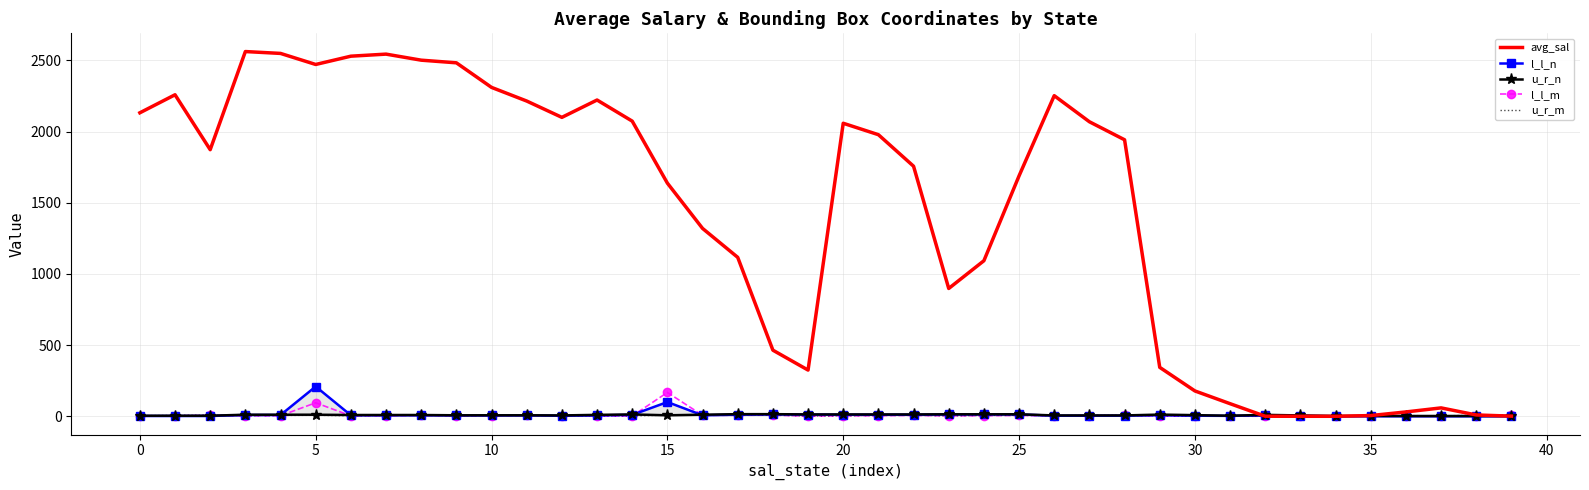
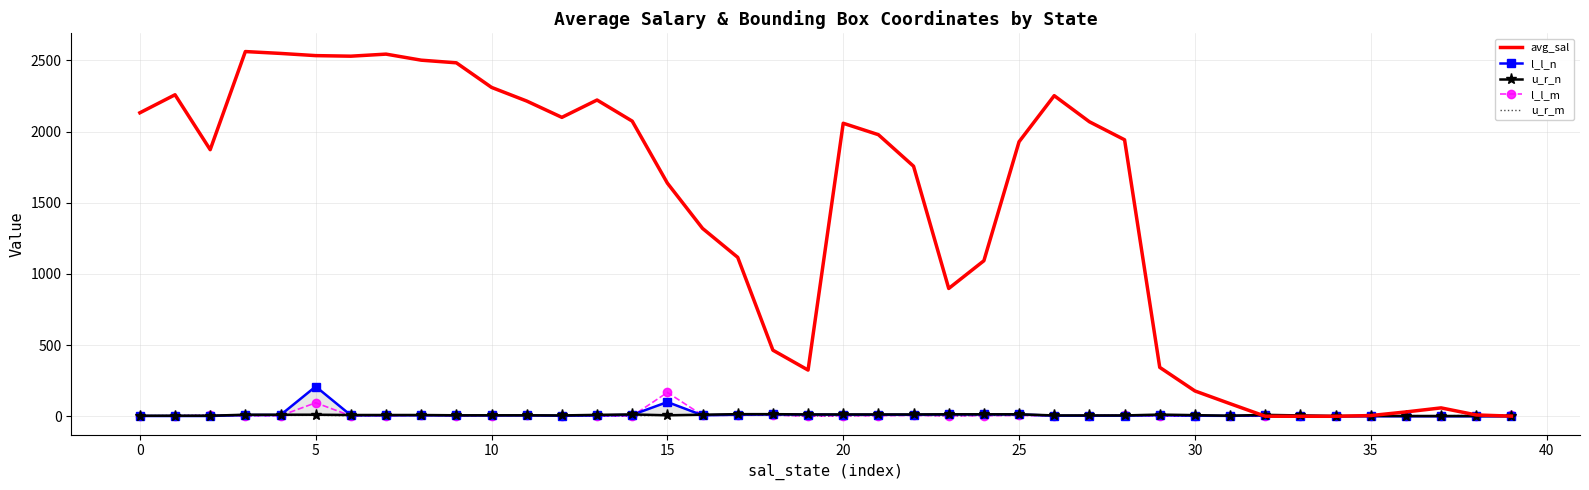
  {
    "avg_sal": {
      "0": 2130,
-     "5": 2470,
+     "5": 2530,
      "10": 2310,
      "15": 1640,
      "20": 2060,
-     "25": 1690,
+     "25": 1930,
      "30": 180
    },
    "l_l_m": {
      "5": 90,
      "15": 170
    }
  }
